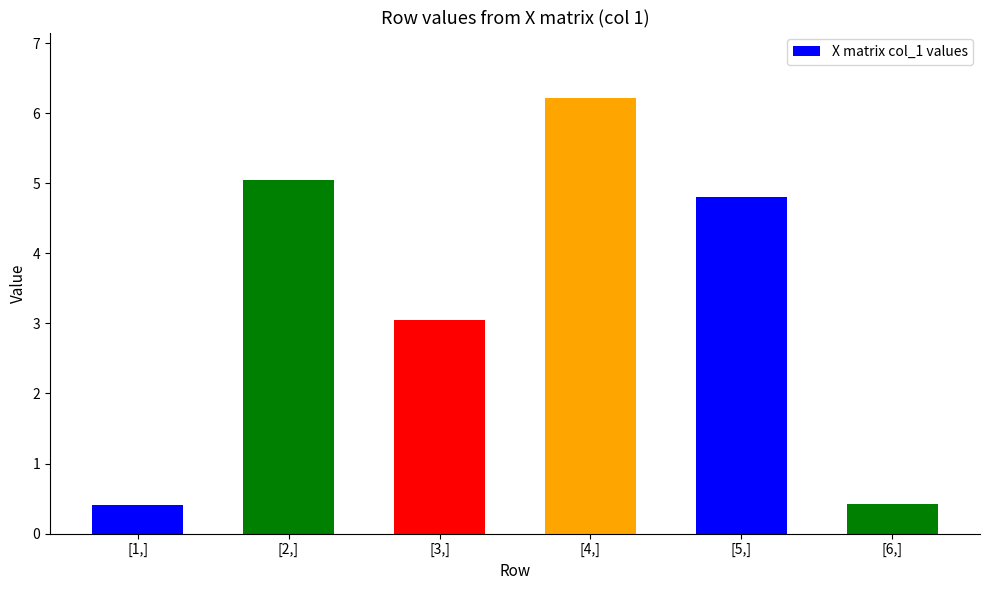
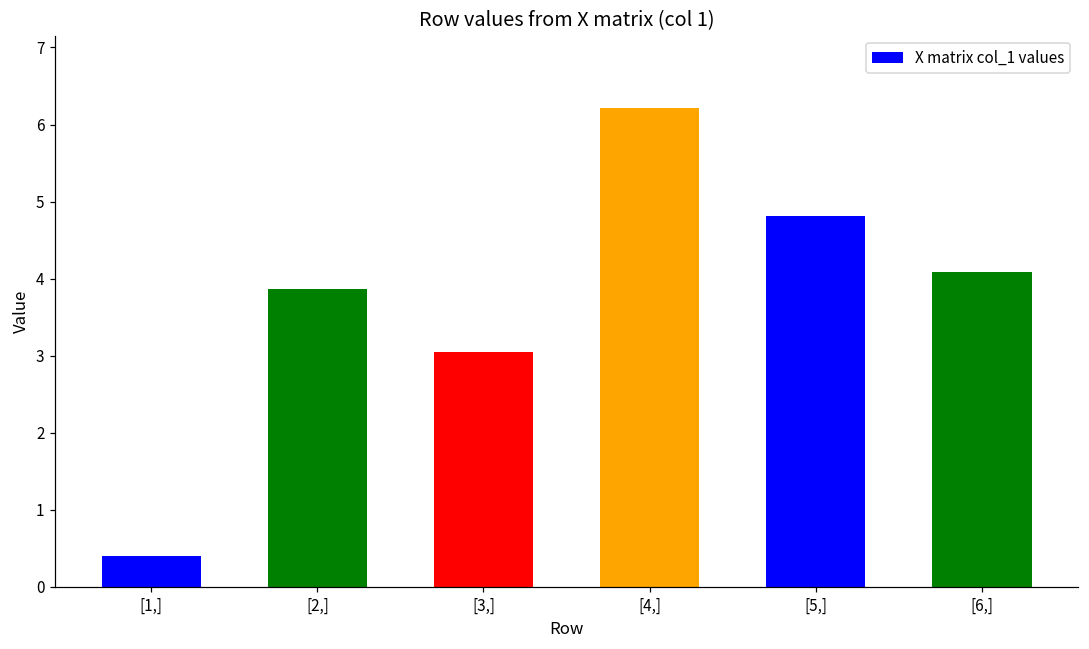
  {
    "[1,]": 0.4,
-   "[2,]": 5.1,
+   "[2,]": 3.9,
    "[3,]": 3.1,
    "[4,]": 6.2,
    "[5,]": 4.8,
-   "[6,]": 0.4
+   "[6,]": 4.1
  }
